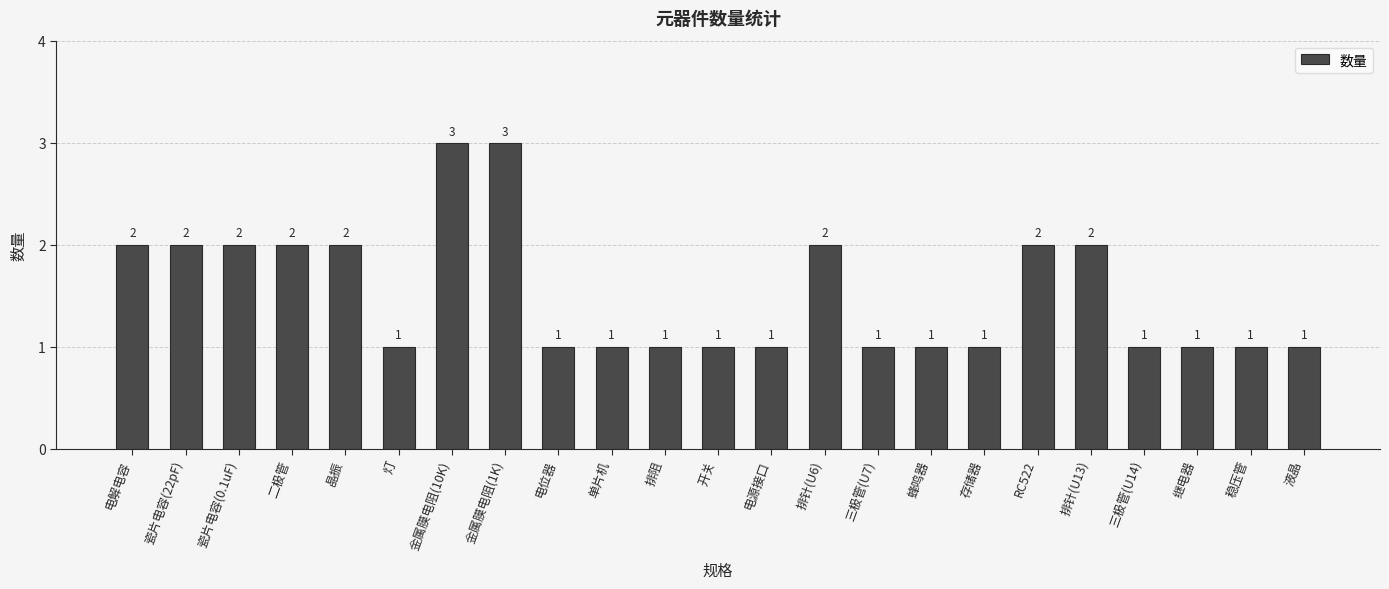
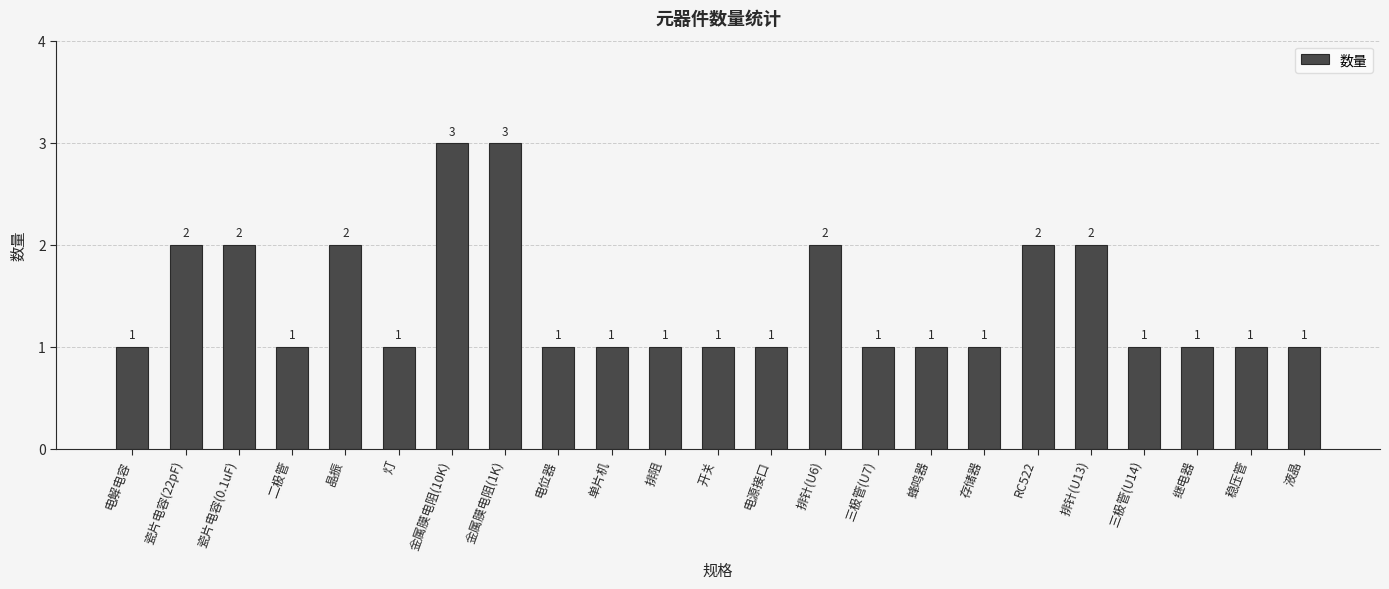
  {
-   "电解电容": 2,
+   "电解电容": 1,
    "瓷片电容(22pF)": 2,
    "瓷片电容(0.1uF)": 2,
-   "二极管": 2,
+   "二极管": 1,
    "晶振": 2,
    "灯": 1,
    "金属膜电阻(10K)": 3,
    "金属膜电阻(1K)": 3,
    "电位器": 1,
    "单片机": 1,
    "排阻": 1,
    "开关": 1,
    "电源接口": 1,
    "排针(U6)": 2,
    "三极管(U7)": 1,
    "蜂鸣器": 1,
    "存储器": 1,
    "RC522": 2,
    "排针(U13)": 2,
    "三极管(U14)": 1,
    "继电器": 1,
    "稳压管": 1,
    "液晶": 1
  }
